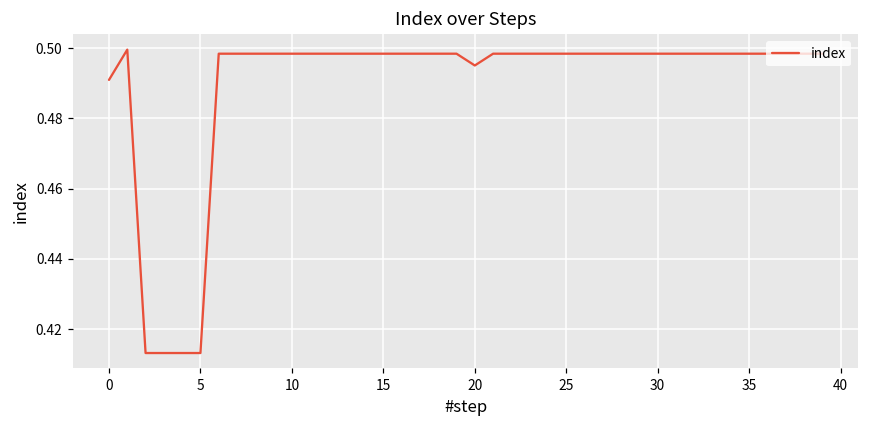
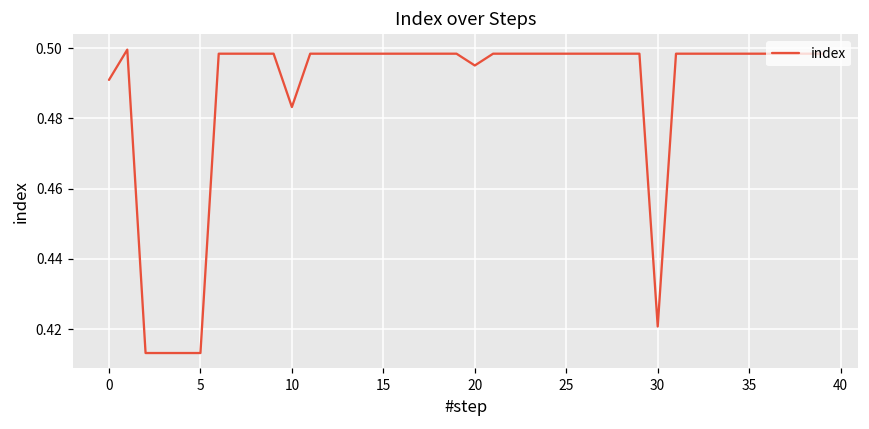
  {
    "0": 0.491,
    "5": 0.413,
-   "10": 0.498,
+   "10": 0.483,
    "15": 0.498,
    "20": 0.495,
    "25": 0.498,
-   "30": 0.498,
+   "30": 0.421,
    "35": 0.498
  }
